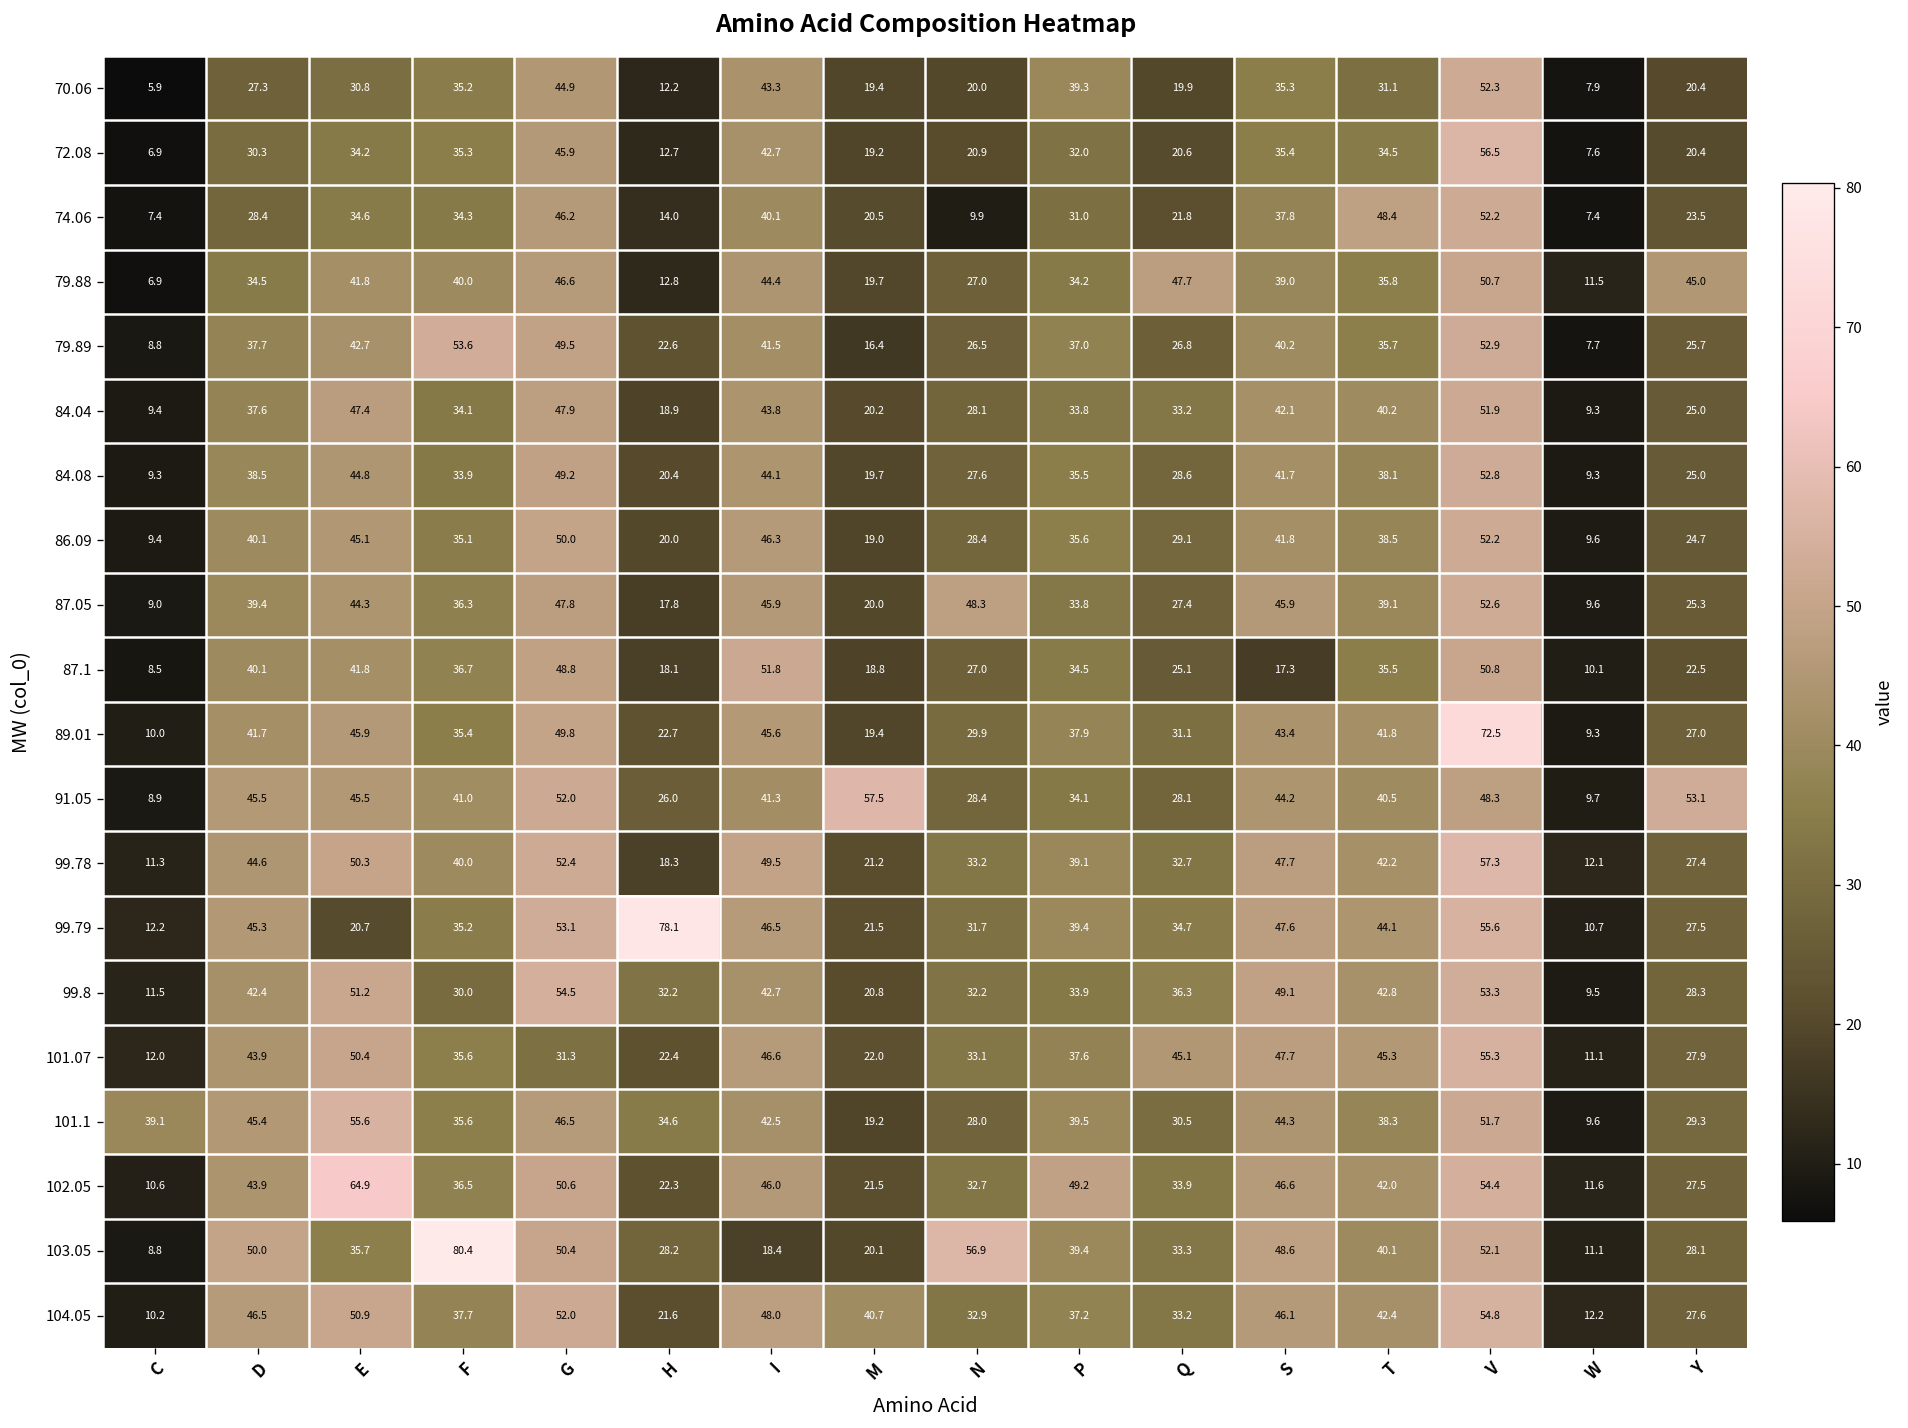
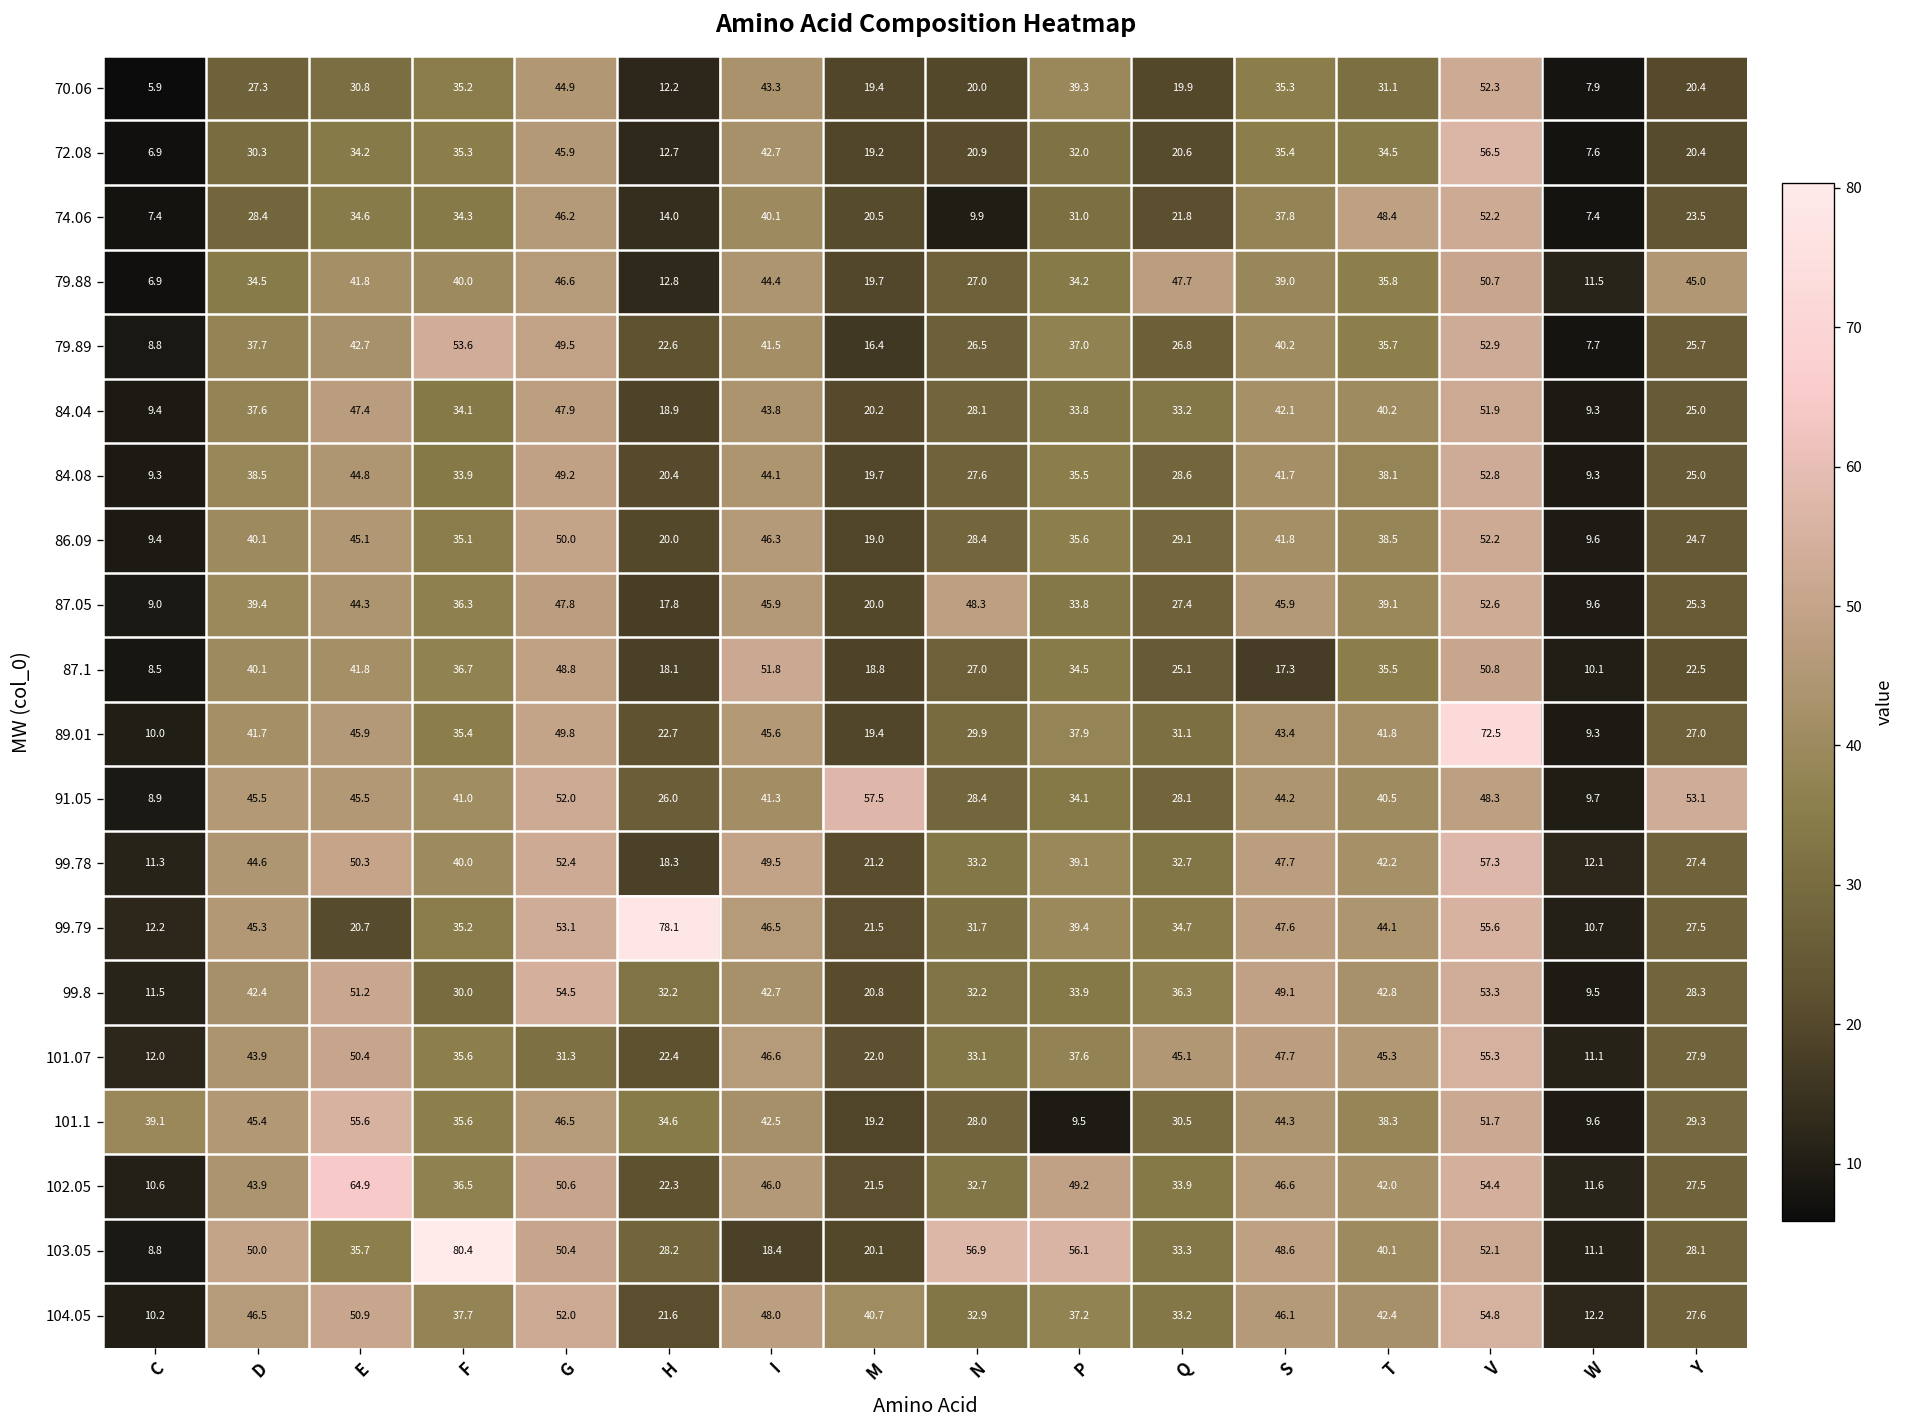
  {
    "101.1": {
      "C": 39.1,
      "D": 45.4,
      "E": 55.6,
      "F": 35.6,
      "G": 46.5,
      "H": 34.6,
      "I": 42.5,
      "M": 19.2,
      "N": 28.0,
-     "P": 39.5,
+     "P": 9.5,
      "Q": 30.5,
      "S": 44.3,
      "T": 38.3,
      "V": 51.7,
      "W": 9.6,
      "Y": 29.3
    },
    "103.05": {
      "C": 8.8,
      "D": 50.0,
      "E": 35.7,
      "F": 80.4,
      "G": 50.4,
      "H": 28.2,
      "I": 18.4,
      "M": 20.1,
      "N": 56.9,
-     "P": 39.4,
+     "P": 56.1,
      "Q": 33.3,
      "S": 48.6,
      "T": 40.1,
      "V": 52.1,
      "W": 11.1,
      "Y": 28.1
    }
  }
